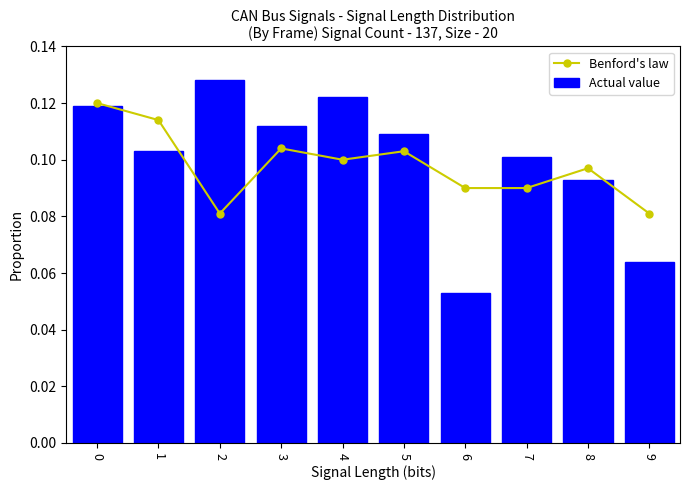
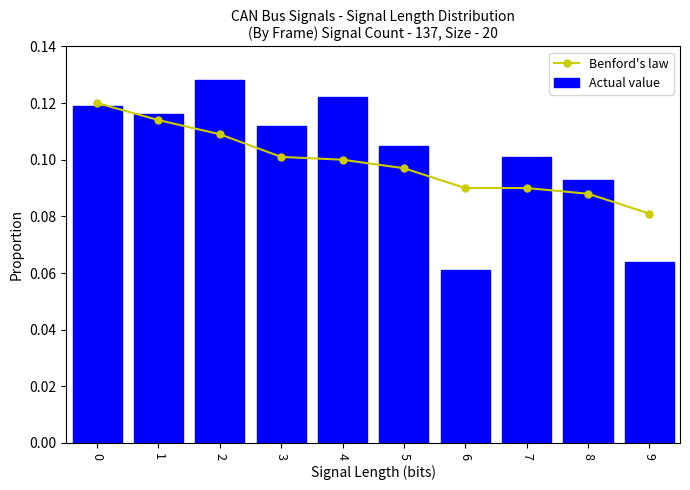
  {
    "Actual value": {
      "0": 0.119,
-     "1": 0.103,
+     "1": 0.116,
      "2": 0.128,
      "3": 0.112,
      "4": 0.122,
-     "5": 0.109,
-     "6": 0.053,
+     "5": 0.105,
+     "6": 0.061,
      "7": 0.101,
      "8": 0.093,
      "9": 0.064
    },
    "Benford's law": {
      "0": 0.120,
      "1": 0.114,
-     "2": 0.081,
-     "3": 0.104,
+     "2": 0.109,
+     "3": 0.101,
      "4": 0.100,
-     "5": 0.103,
+     "5": 0.097,
      "6": 0.090,
      "7": 0.090,
-     "8": 0.097,
+     "8": 0.088,
      "9": 0.081
    }
  }
